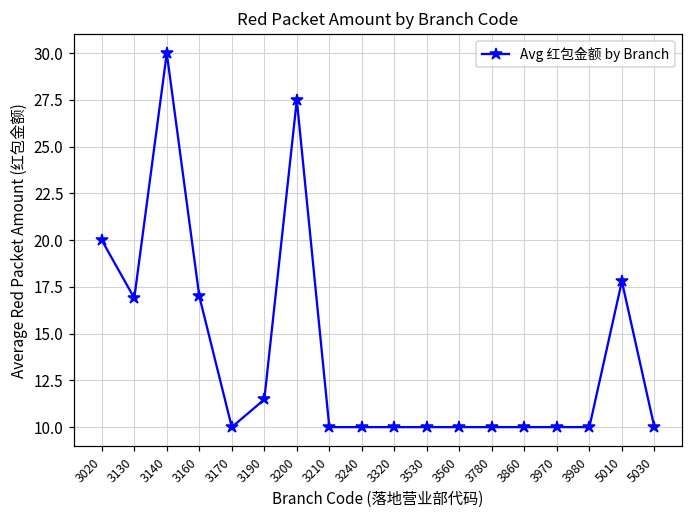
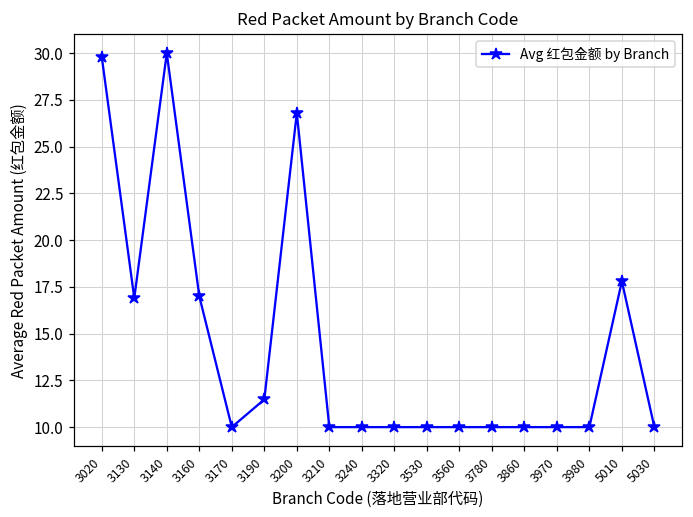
  {
-   "3020": 20.0,
+   "3020": 29.8,
    "3130": 16.9,
    "3140": 30.0,
    "3160": 17.0,
    "3170": 10.0,
    "3190": 11.5,
-   "3200": 27.5,
+   "3200": 26.8,
    "3210": 10.0,
    "3240": 10.0,
    "3320": 10.0,
    "3530": 10.0,
    "3560": 10.0,
    "3780": 10.0,
    "3860": 10.0,
    "3970": 10.0,
    "3980": 10.0,
    "5010": 17.8,
    "5030": 10.0
  }
